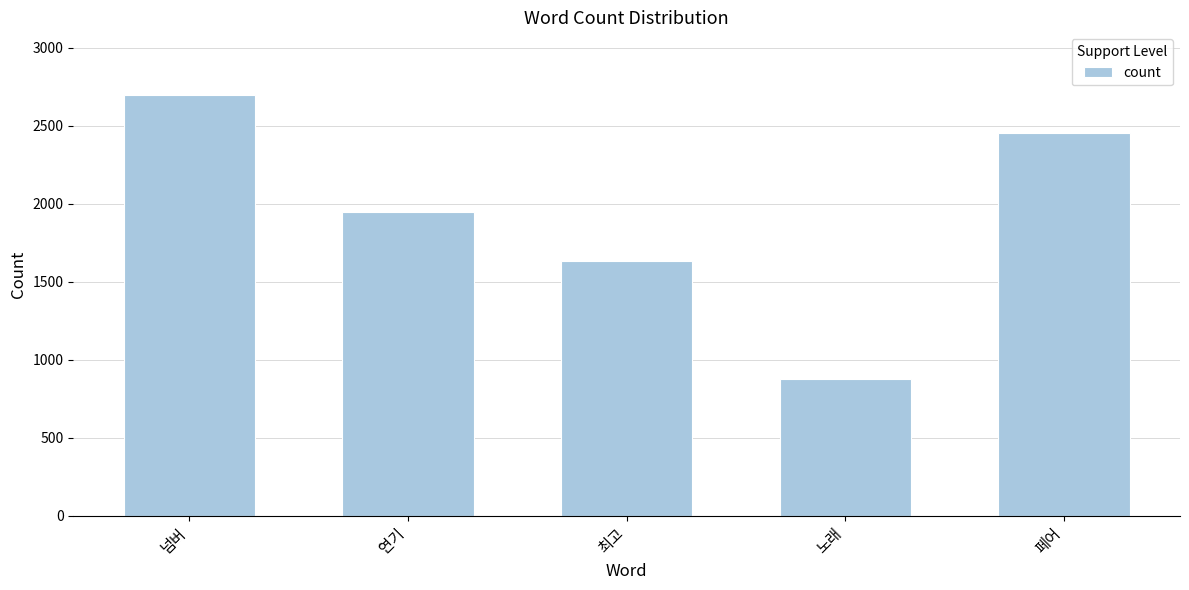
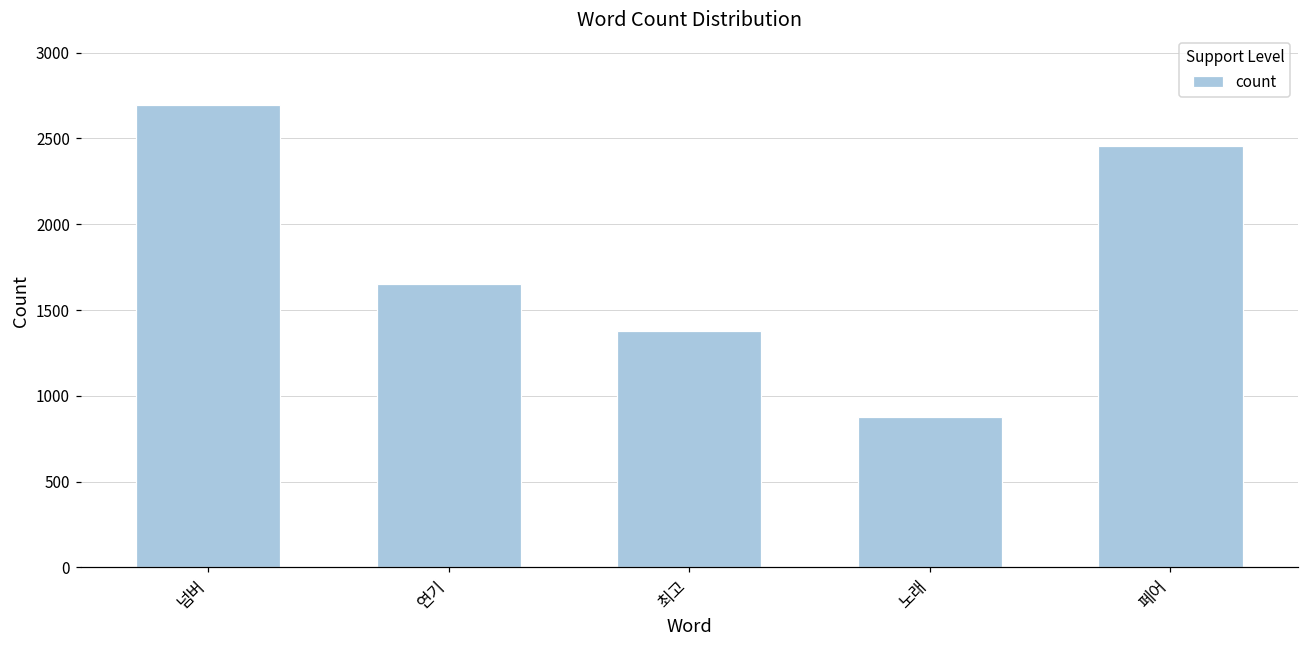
  {
    "넘버": 2700,
-   "연기": 1950,
-   "최고": 1640,
+   "연기": 1650,
+   "최고": 1380,
    "노래": 880,
    "페어": 2460
  }
